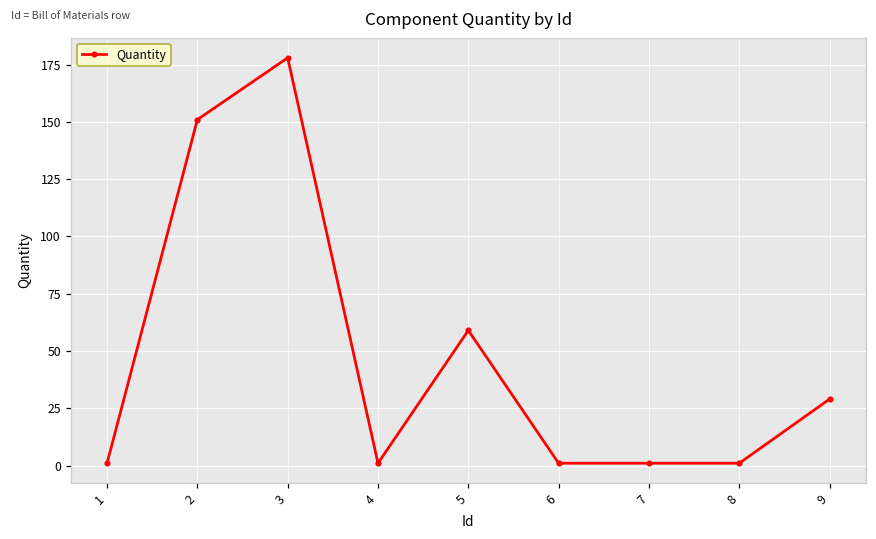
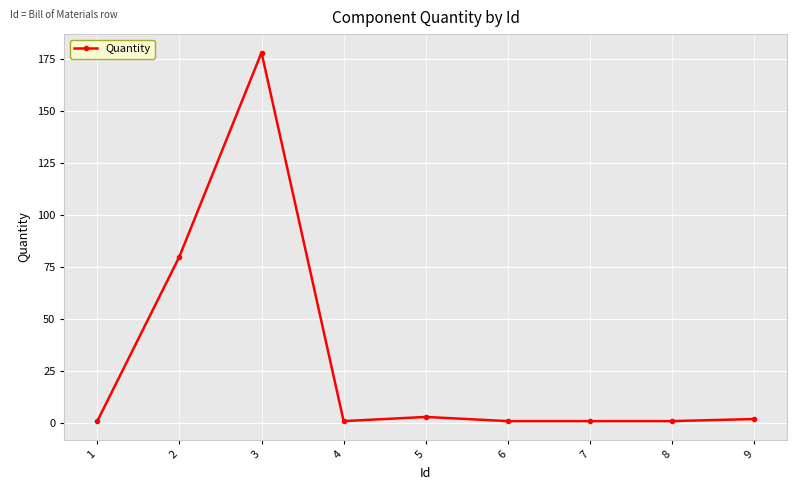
  {
    "1": 1,
-   "2": 151,
+   "2": 80,
    "3": 178,
    "4": 1,
-   "5": 59,
+   "5": 3,
    "6": 1,
    "7": 1,
    "8": 1,
-   "9": 29
+   "9": 2
  }
